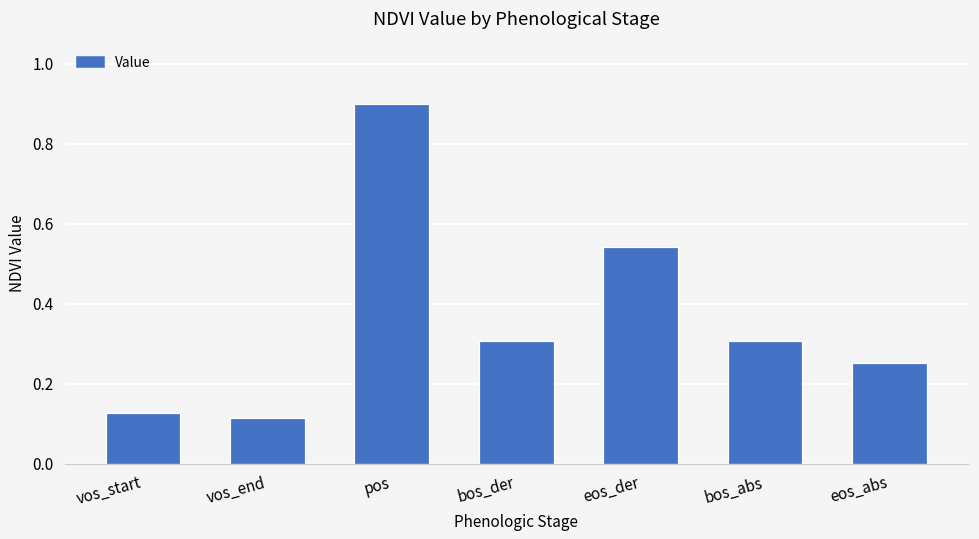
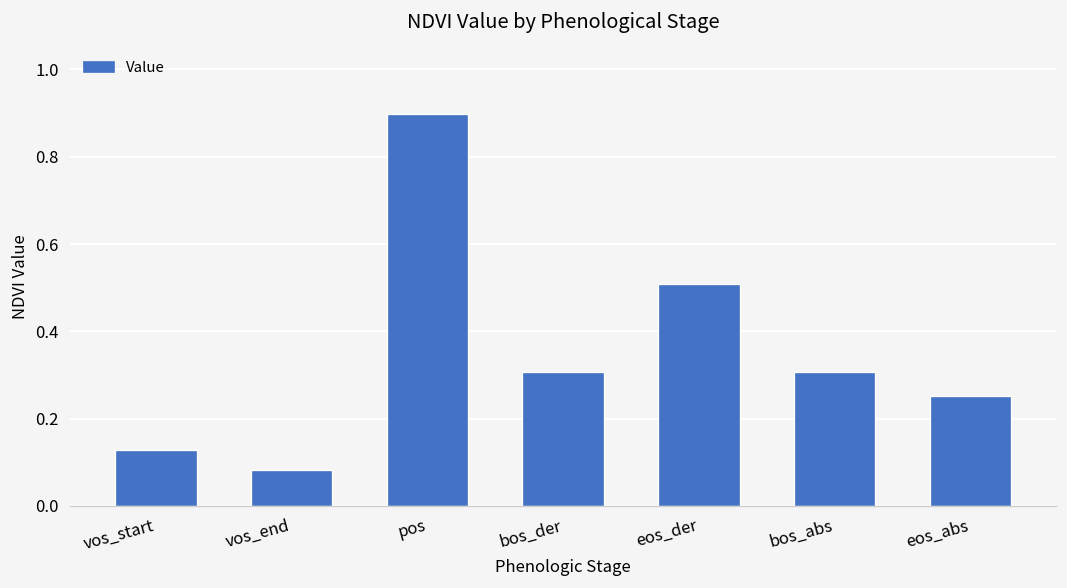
  {
    "vos_start": 0.13,
-   "vos_end": 0.11,
+   "vos_end": 0.08,
    "pos": 0.90,
    "bos_der": 0.31,
-   "eos_der": 0.54,
+   "eos_der": 0.51,
    "bos_abs": 0.31,
    "eos_abs": 0.25
  }
